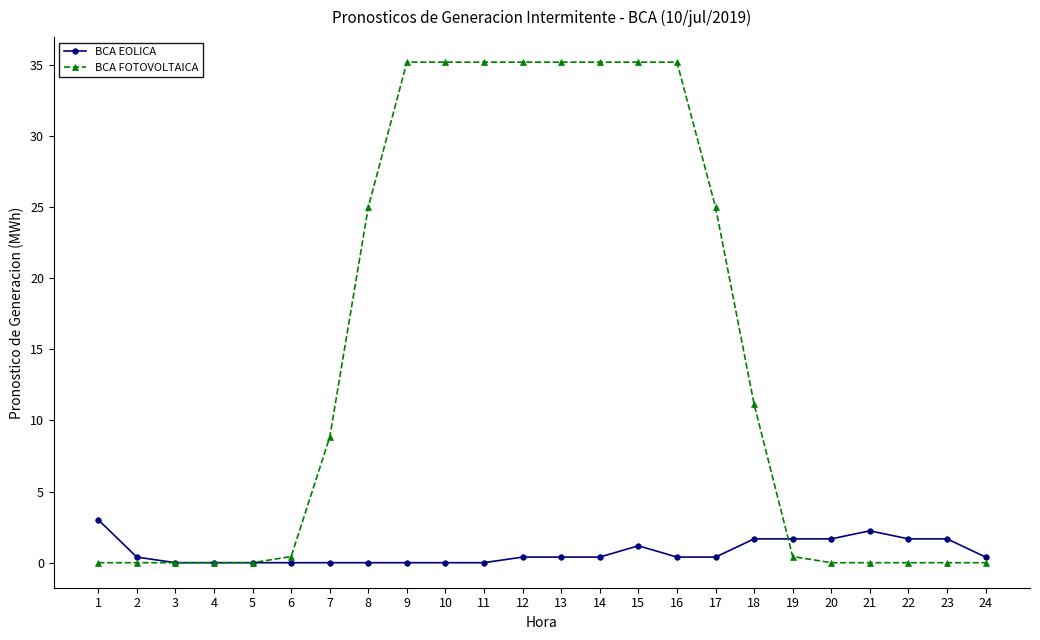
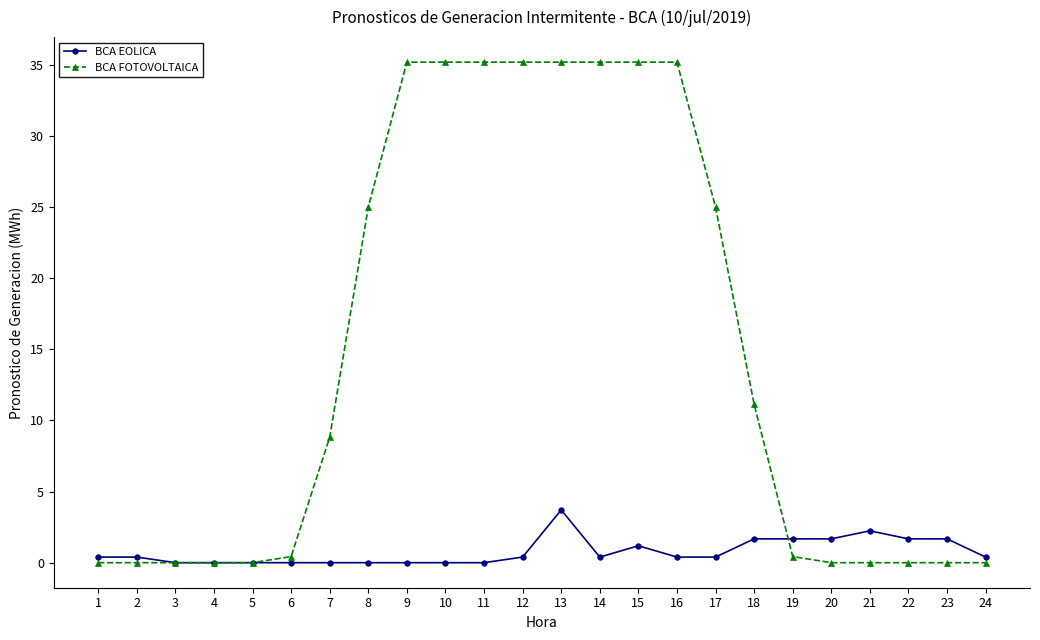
  {
    "BCA EOLICA": {
-     "1": 3.0,
+     "1": 0.4,
      "2": 0.4,
      "6": 0.0,
      "7": 0.0,
      "8": 0.0,
      "9": 0.0,
      "10": 0.0,
      "11": 0.0,
      "12": 0.4,
-     "13": 0.4,
+     "13": 3.7,
      "14": 0.4,
      "15": 1.2,
      "16": 0.4,
      "17": 0.4,
      "18": 1.7,
      "19": 1.7,
      "20": 1.7,
      "21": 2.2,
      "22": 1.7,
      "23": 1.7,
      "24": 0.4
    },
    "BCA FOTOVOLTAICA": {
      "1": 0.0,
      "2": 0.0,
      "6": 0.4,
      "7": 8.8,
      "8": 25.0,
      "9": 35.2,
      "10": 35.2,
      "11": 35.2,
      "12": 35.2,
      "13": 35.2,
      "14": 35.2,
      "15": 35.2,
      "16": 35.2,
      "17": 25.0,
      "18": 11.1,
      "19": 0.4,
      "20": 0.0,
      "21": 0.0,
      "22": 0.0,
      "23": 0.0,
      "24": 0.0
    }
  }
